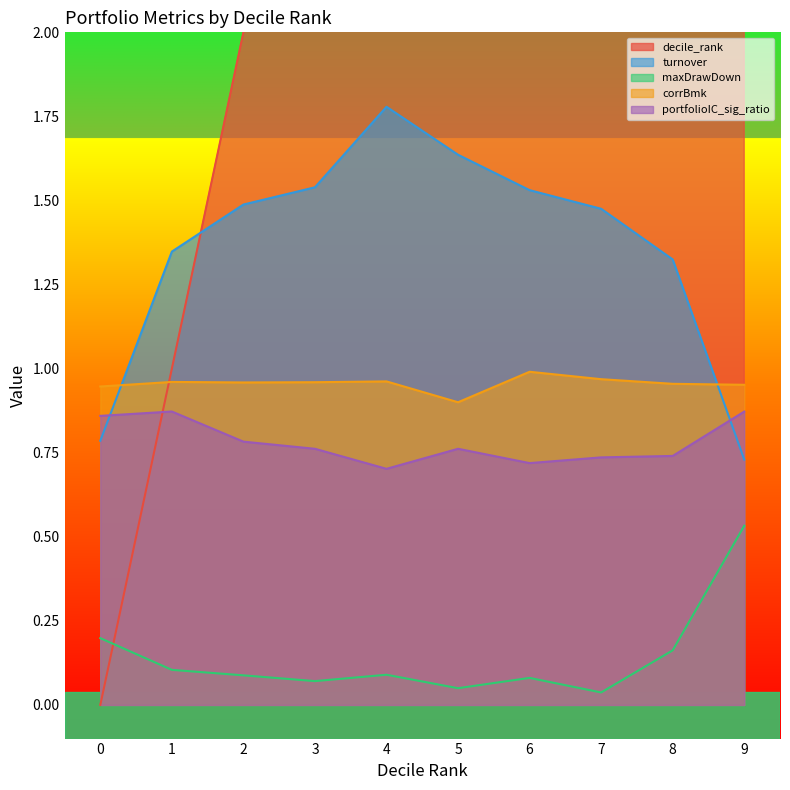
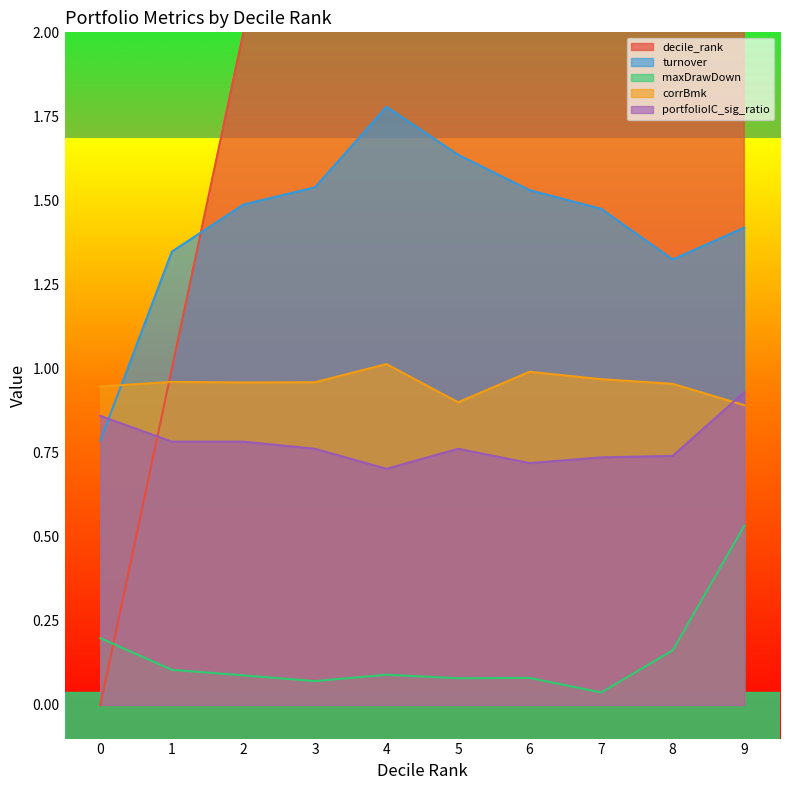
  {
    "decile_rank": {
      "1": 1.00,
      "2": 2.00
    },
    "turnover": {
      "0": 0.79,
      "1": 1.35,
      "2": 1.49,
      "3": 1.54,
      "4": 1.78,
      "5": 1.64,
      "6": 1.53,
      "7": 1.48,
      "8": 1.32,
-     "9": 0.73
+     "9": 1.42
    },
    "maxDrawDown": {
      "0": 0.20,
      "1": 0.10,
      "2": 0.09,
      "3": 0.07,
      "4": 0.09,
-     "5": 0.05,
+     "5": 0.08,
      "6": 0.08,
      "8": 0.16,
      "9": 0.53
    },
    "corrBmk": {
      "0": 0.95,
      "1": 0.96,
      "2": 0.96,
      "3": 0.96,
-     "4": 0.96,
+     "4": 1.01,
      "5": 0.90,
      "6": 0.99,
      "7": 0.97,
      "8": 0.95,
-     "9": 0.95
+     "9": 0.89
    },
    "portfolioIC_sig_ratio": {
      "0": 0.86,
-     "1": 0.87,
+     "1": 0.78,
      "2": 0.78,
      "3": 0.76,
      "4": 0.70,
      "5": 0.76,
      "6": 0.72,
      "7": 0.74,
      "8": 0.74,
-     "9": 0.87
+     "9": 0.93
    }
  }
